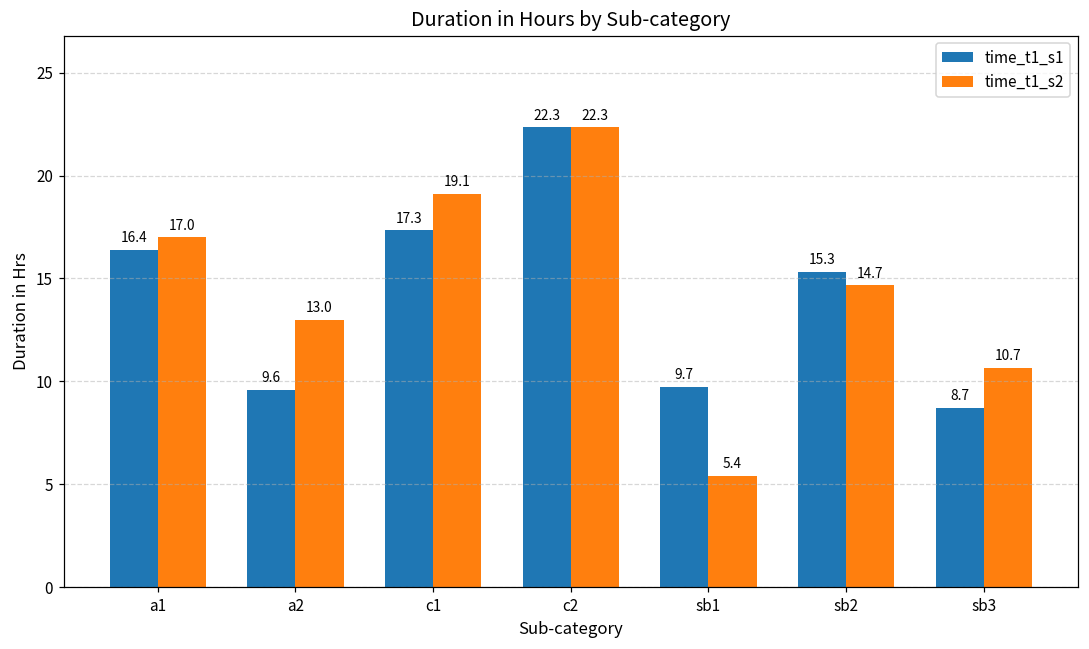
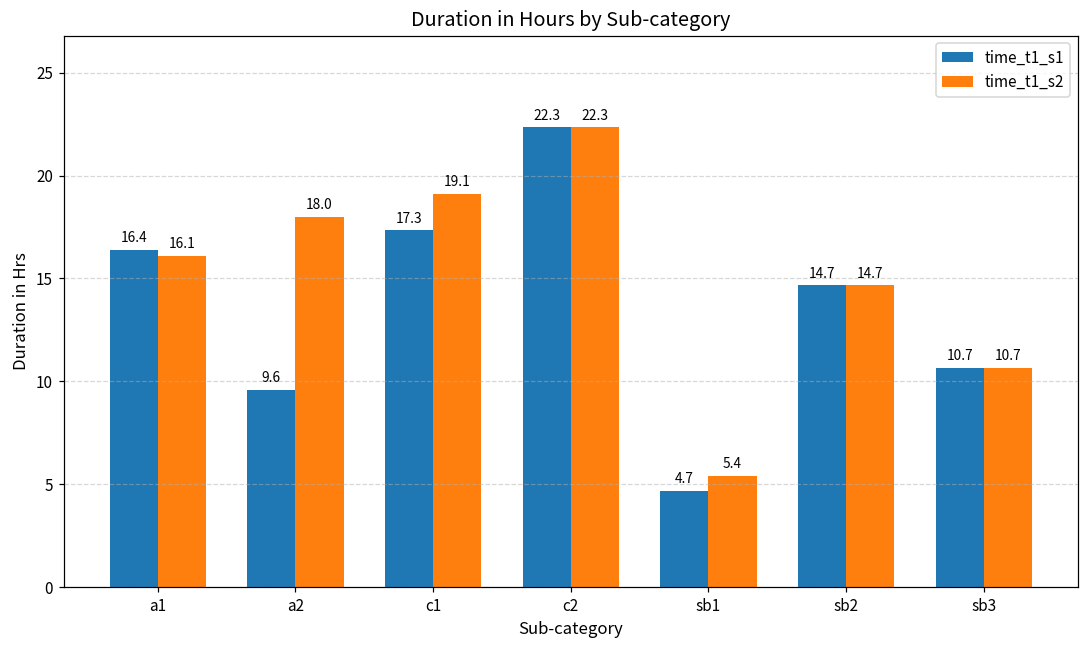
  {
    "time_t1_s1": {
      "a1": 16.4,
      "a2": 9.6,
      "c1": 17.3,
      "c2": 22.3,
-     "sb1": 9.7,
-     "sb2": 15.3,
-     "sb3": 8.7
+     "sb1": 4.7,
+     "sb2": 14.7,
+     "sb3": 10.7
    },
    "time_t1_s2": {
-     "a1": 17.0,
-     "a2": 13.0,
+     "a1": 16.1,
+     "a2": 18.0,
      "c1": 19.1,
      "c2": 22.3,
      "sb1": 5.4,
      "sb2": 14.7,
      "sb3": 10.7
    }
  }
